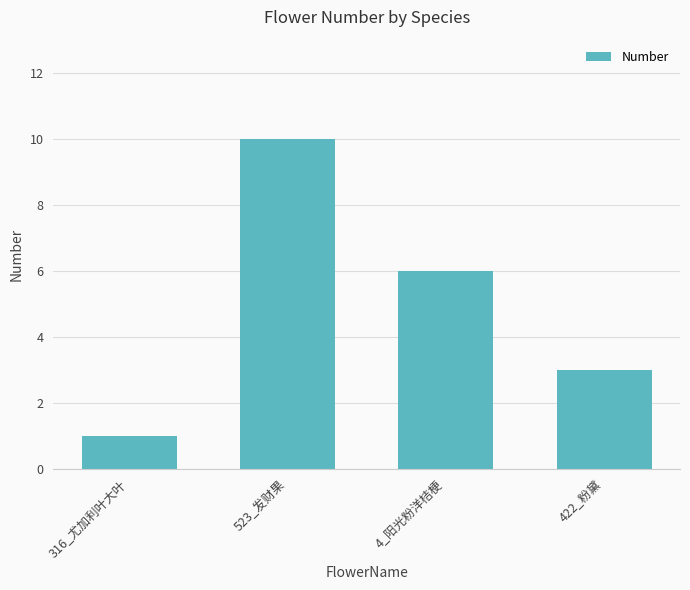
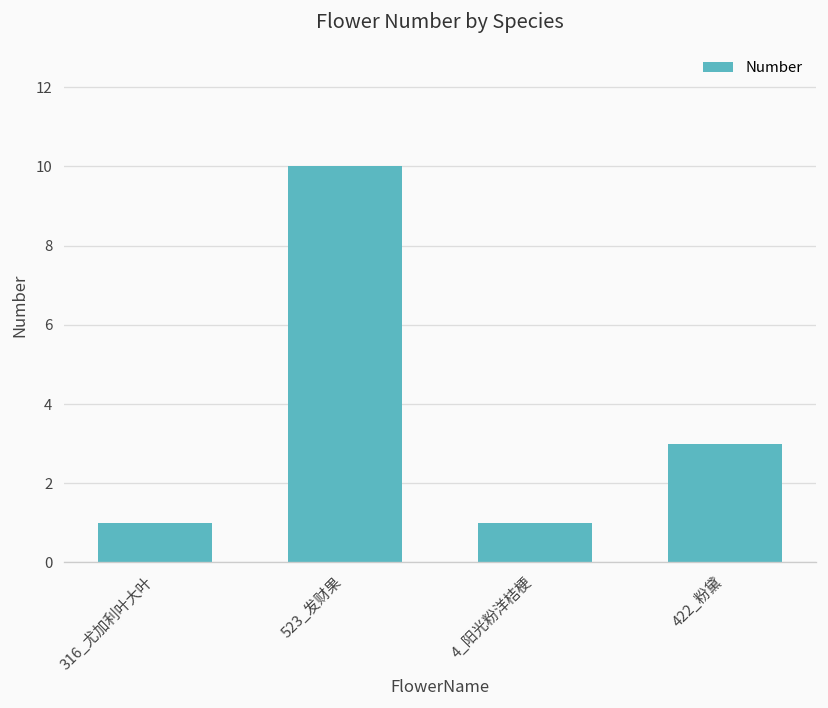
  {
    "316_尤加利叶大叶": 1,
    "523_发财果": 10,
-   "4_阳光粉洋桔梗": 6,
+   "4_阳光粉洋桔梗": 1,
    "422_粉黛": 3
  }
